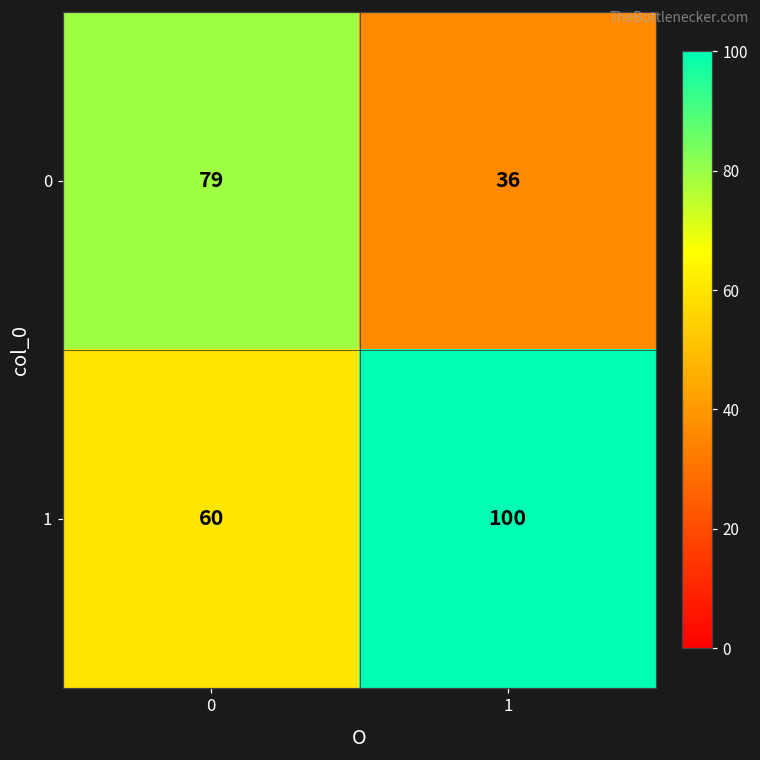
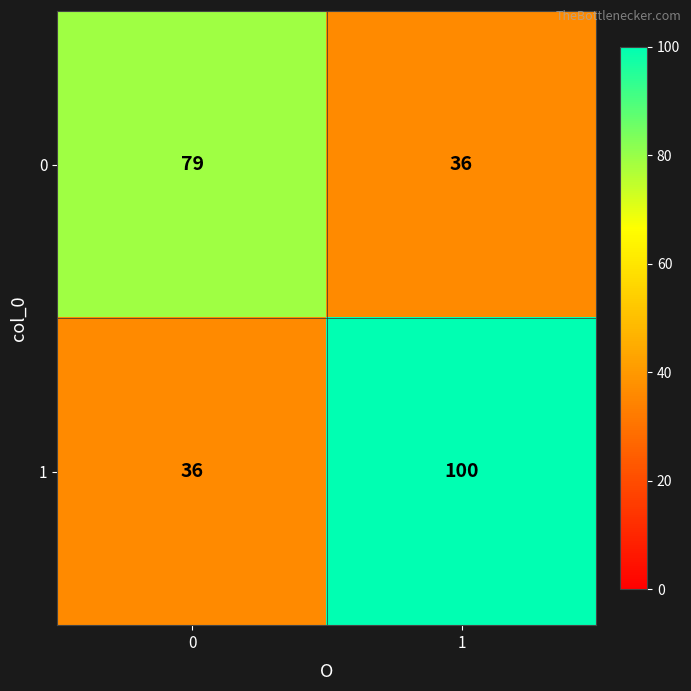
  {
    "0": {
      "0": 79,
      "1": 36
    },
    "1": {
-     "0": 60,
+     "0": 36,
      "1": 100
    }
  }
